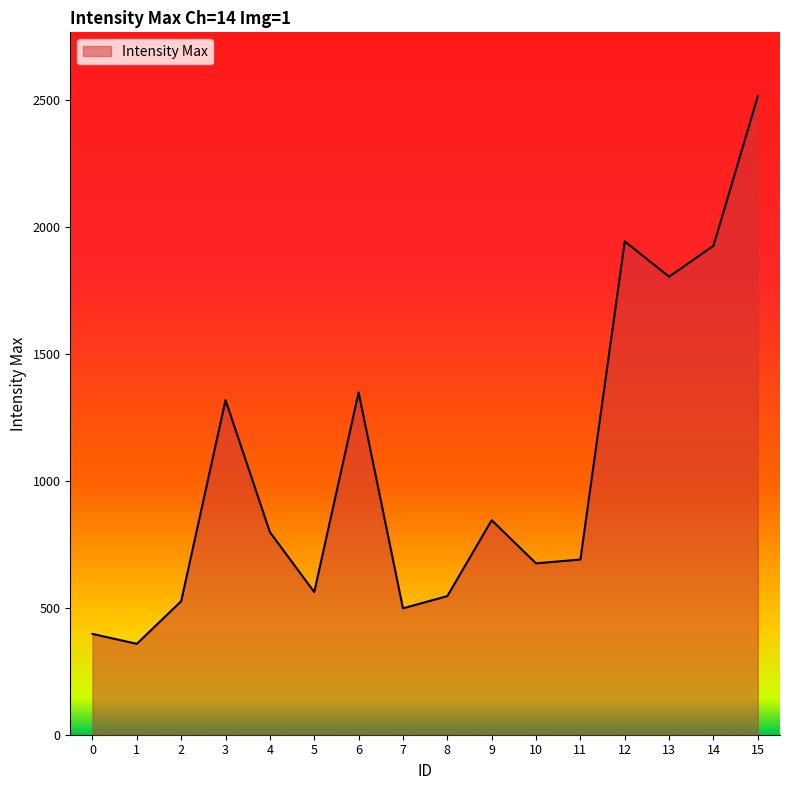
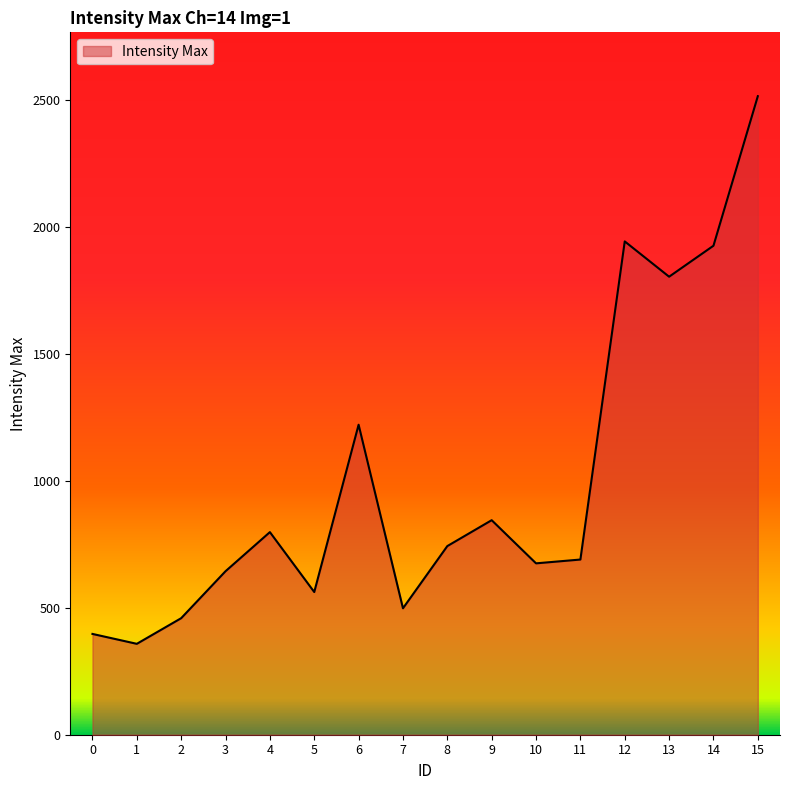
  {
    "0": 400,
    "1": 360,
-   "2": 530,
-   "3": 1320,
+   "2": 460,
+   "3": 640,
    "4": 800,
    "5": 560,
-   "6": 1350,
+   "6": 1220,
    "7": 500,
-   "8": 550,
+   "8": 740,
    "9": 850,
    "10": 680,
    "11": 690,
    "12": 1940,
    "13": 1800,
    "14": 1930,
    "15": 2520
  }
